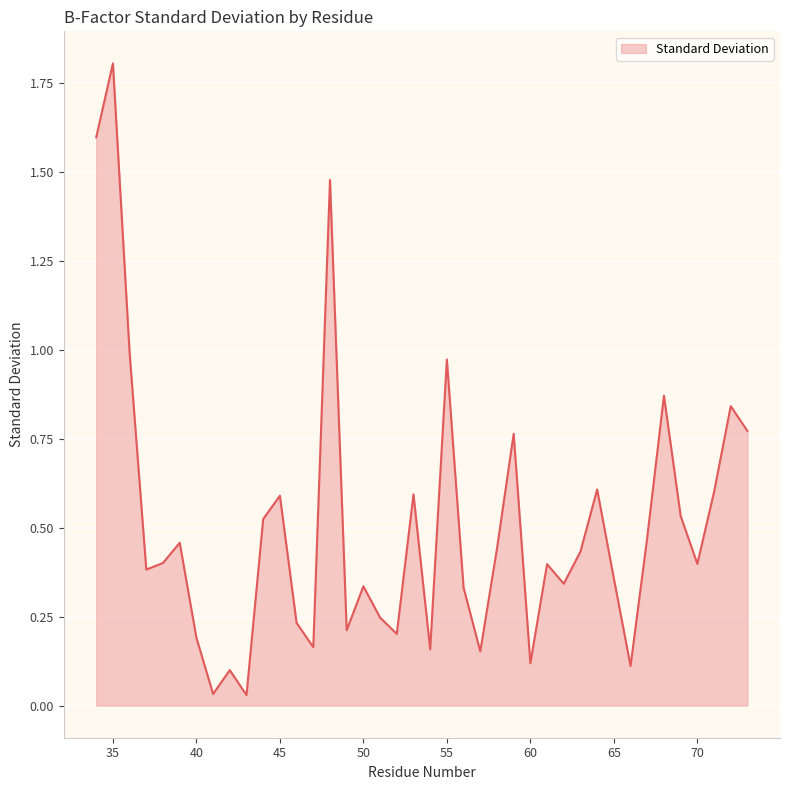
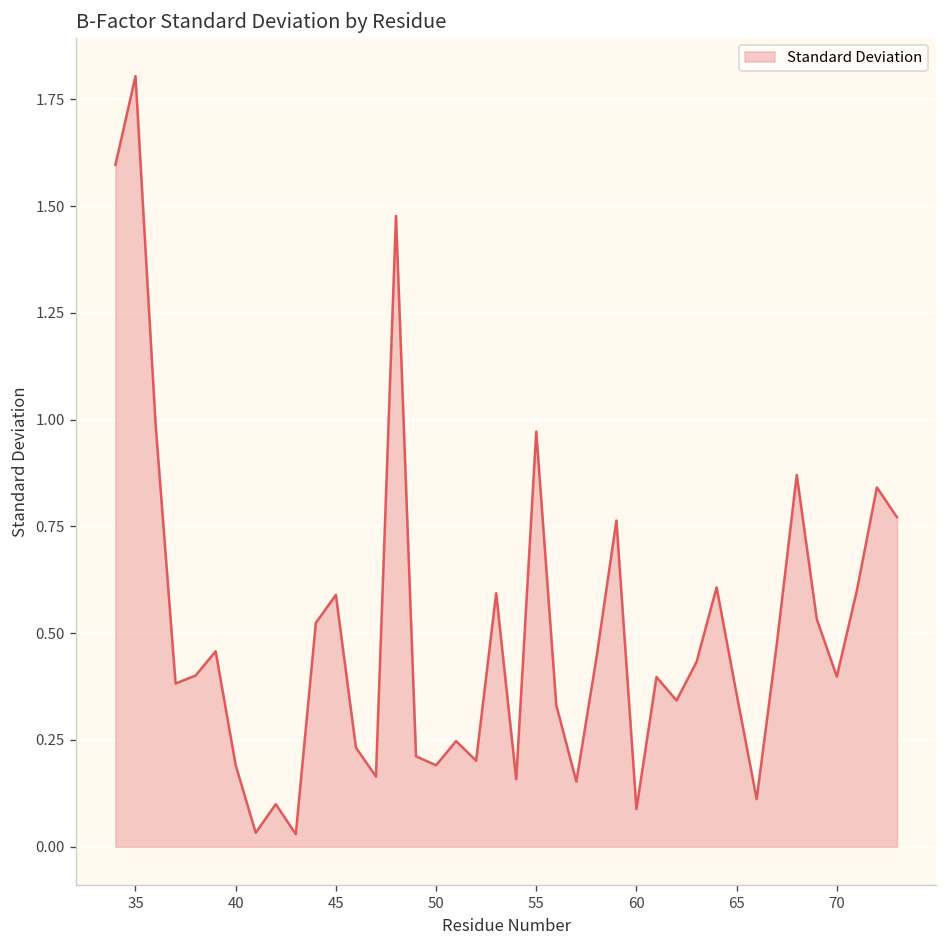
  {
    "35": 1.80,
    "40": 0.19,
    "45": 0.59,
-   "50": 0.34,
+   "50": 0.19,
    "55": 0.97,
-   "60": 0.12,
+   "60": 0.09,
    "65": 0.36,
    "70": 0.40
  }
